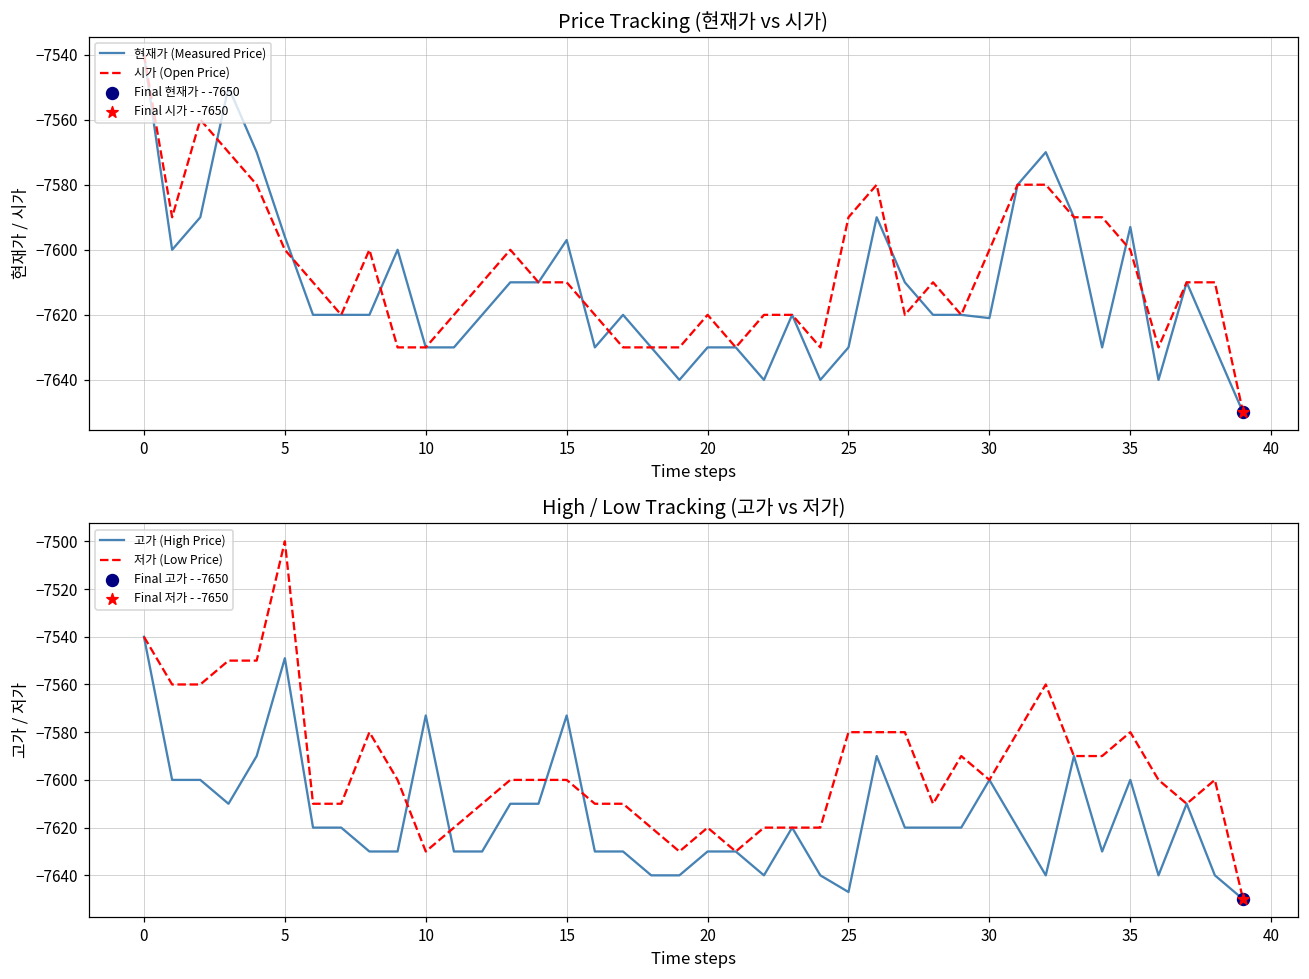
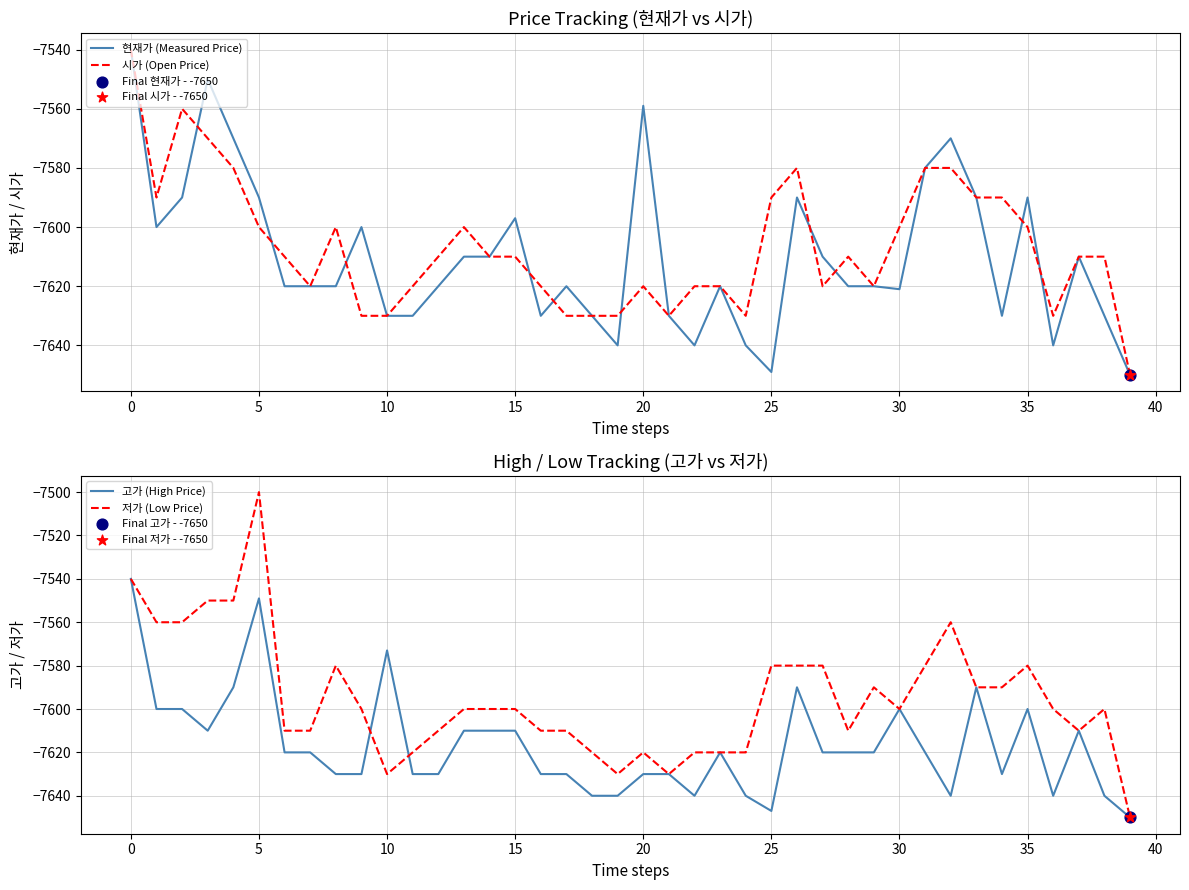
  {
    "Price Tracking (현재가 vs 시가)": {
      "현재가 (Measured Price)": {
-       "5": -7596,
+       "5": -7590,
        "15": -7597,
-       "20": -7630,
-       "25": -7630,
+       "20": -7559,
+       "25": -7649,
        "30": -7621,
-       "35": -7593
+       "35": -7590
      }
    },
    "High / Low Tracking (고가 vs 저가)": {
      "고가 (High Price)": {
        "5": -7549,
        "10": -7573,
-       "15": -7573,
+       "15": -7610,
        "20": -7630,
        "25": -7647,
        "35": -7600
      }
    }
  }
